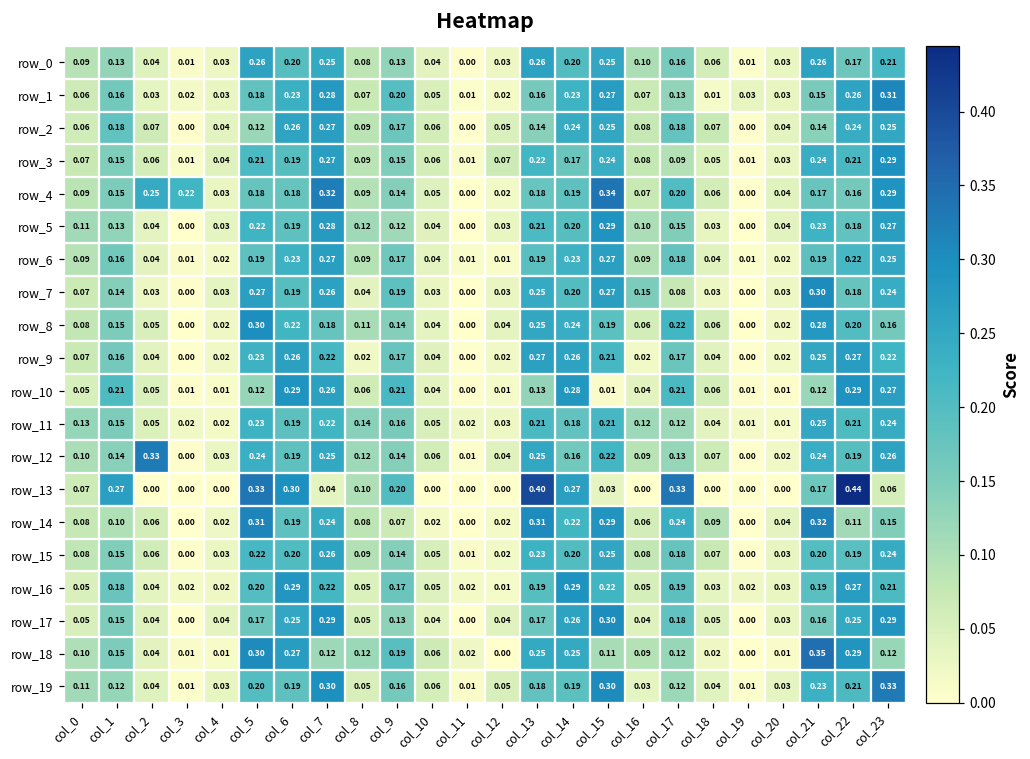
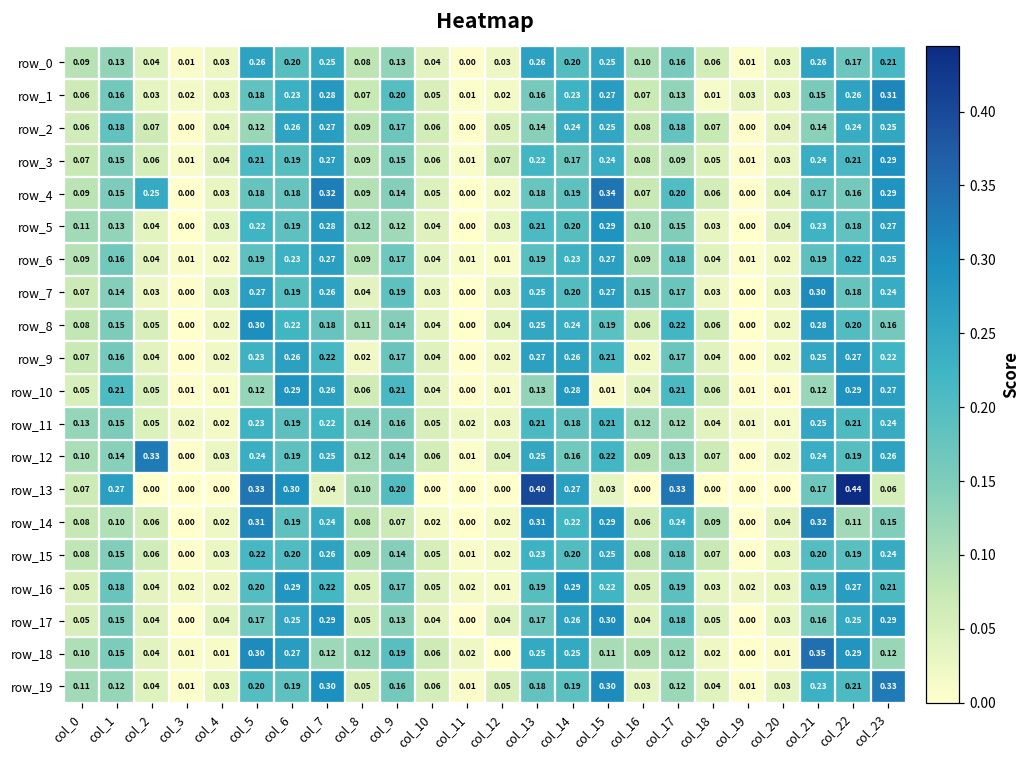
  {
    "row_4": {
      "col_0": 0.09,
      "col_1": 0.15,
      "col_2": 0.25,
-     "col_3": 0.22,
+     "col_3": 0.00,
      "col_4": 0.03,
      "col_5": 0.18,
      "col_6": 0.18,
      "col_7": 0.32,
      "col_8": 0.09,
      "col_9": 0.14,
      "col_10": 0.05,
      "col_11": 0.00,
      "col_12": 0.02,
      "col_13": 0.18,
      "col_14": 0.19,
      "col_15": 0.34,
      "col_16": 0.07,
      "col_17": 0.20,
      "col_18": 0.06,
      "col_19": 0.00,
      "col_20": 0.04,
      "col_21": 0.17,
      "col_22": 0.16,
      "col_23": 0.29
    },
    "row_7": {
      "col_0": 0.07,
      "col_1": 0.14,
      "col_2": 0.03,
      "col_3": 0.00,
      "col_4": 0.03,
      "col_5": 0.27,
      "col_6": 0.19,
      "col_7": 0.26,
      "col_8": 0.04,
      "col_9": 0.19,
      "col_10": 0.03,
      "col_11": 0.00,
      "col_12": 0.03,
      "col_13": 0.25,
      "col_14": 0.20,
      "col_15": 0.27,
      "col_16": 0.15,
-     "col_17": 0.08,
+     "col_17": 0.17,
      "col_18": 0.03,
      "col_19": 0.00,
      "col_20": 0.03,
      "col_21": 0.30,
      "col_22": 0.18,
      "col_23": 0.24
    }
  }
